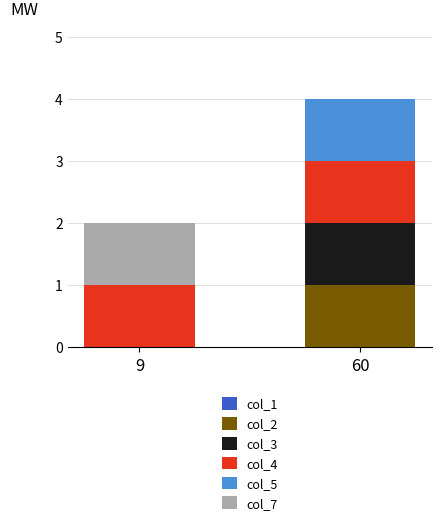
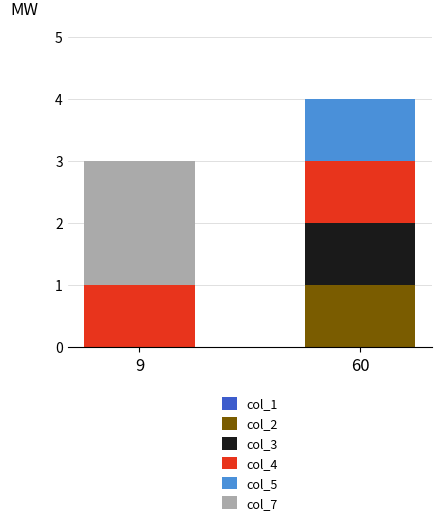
  {
    "col_2": {
      "9": 0,
      "60": 1
    },
    "col_3": {
      "9": 0,
      "60": 1
    },
    "col_4": {
      "9": 1,
      "60": 1
    },
    "col_7": {
-     "9": 1,
+     "9": 2,
      "60": 0
    }
  }
